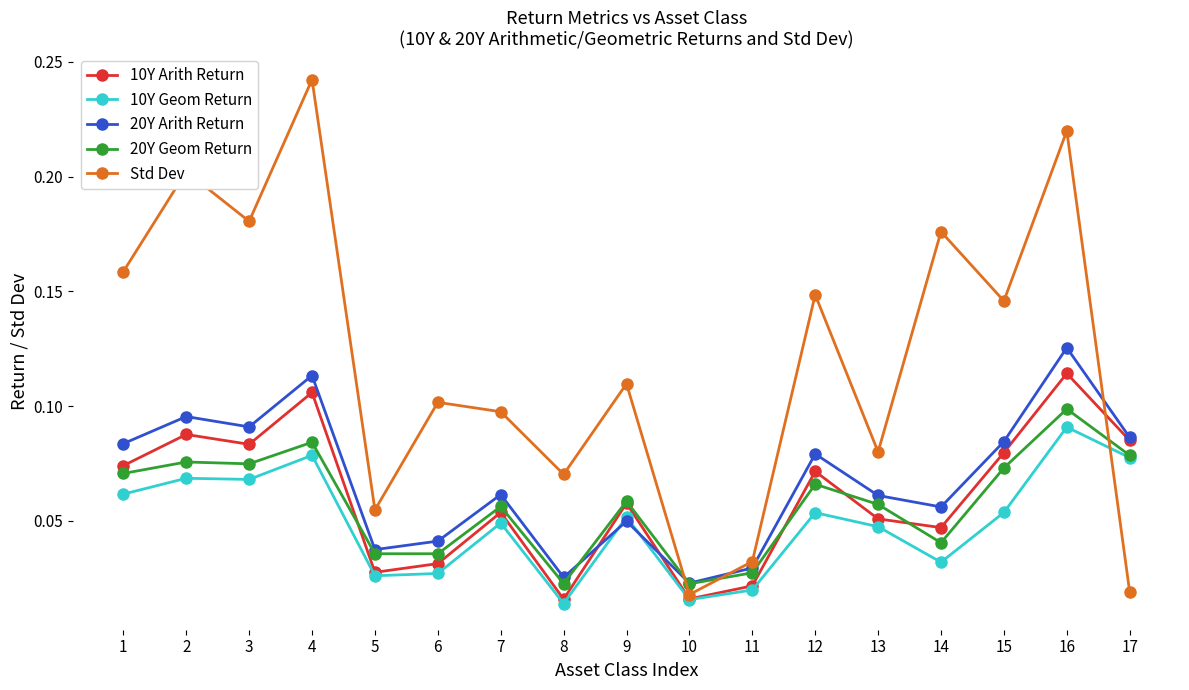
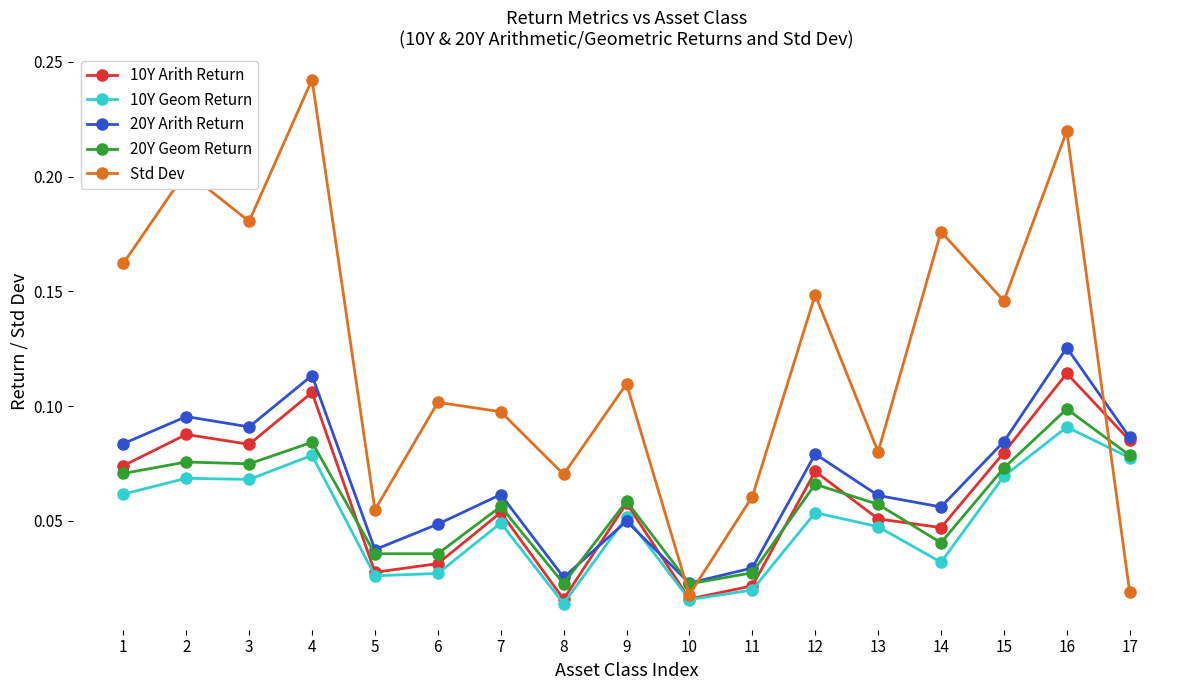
  {
    "10Y Arith Return": {
      "1": 0.074,
      "2": 0.088,
      "3": 0.083,
      "4": 0.106,
      "5": 0.028,
      "6": 0.031,
      "7": 0.054,
      "8": 0.016,
      "11": 0.022,
      "12": 0.072,
      "13": 0.051,
      "14": 0.047,
      "15": 0.080,
      "16": 0.114,
      "17": 0.085
    },
    "10Y Geom Return": {
      "1": 0.062,
      "2": 0.069,
      "3": 0.068,
      "4": 0.079,
      "5": 0.026,
      "6": 0.027,
      "7": 0.049,
      "8": 0.014,
      "9": 0.052,
      "11": 0.020,
      "12": 0.054,
      "13": 0.047,
      "14": 0.032,
-     "15": 0.054,
+     "15": 0.069,
      "16": 0.091
    },
    "20Y Arith Return": {
      "1": 0.084,
      "2": 0.095,
      "3": 0.091,
      "4": 0.113,
      "5": 0.037,
-     "6": 0.041,
+     "6": 0.049,
      "7": 0.061,
      "8": 0.025,
      "9": 0.050,
      "11": 0.029,
      "12": 0.079,
      "13": 0.061,
      "14": 0.056,
      "15": 0.085,
      "16": 0.125,
      "17": 0.086
    },
    "20Y Geom Return": {
      "1": 0.071,
      "2": 0.076,
      "3": 0.075,
      "4": 0.084,
      "5": 0.036,
      "6": 0.036,
      "7": 0.056,
      "8": 0.023,
      "11": 0.027,
      "12": 0.066,
      "13": 0.057,
      "14": 0.040,
      "15": 0.073,
      "16": 0.099
    },
    "Std Dev": {
-     "1": 0.159,
+     "1": 0.162,
      "3": 0.181,
      "4": 0.242,
      "5": 0.055,
      "6": 0.102,
      "7": 0.098,
      "8": 0.070,
      "9": 0.110,
      "10": 0.018,
-     "11": 0.032,
+     "11": 0.061,
      "12": 0.149,
      "13": 0.080,
      "14": 0.176,
      "15": 0.146,
      "16": 0.220,
      "17": 0.019
    }
  }
